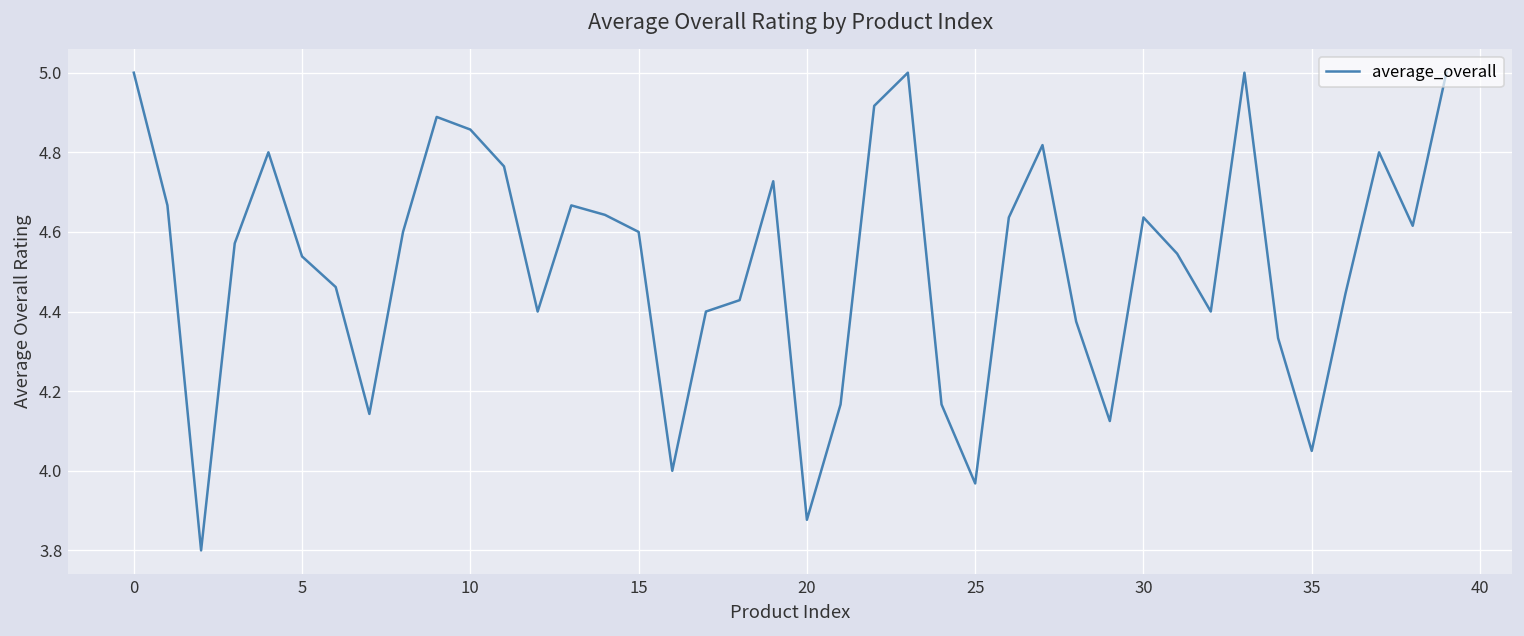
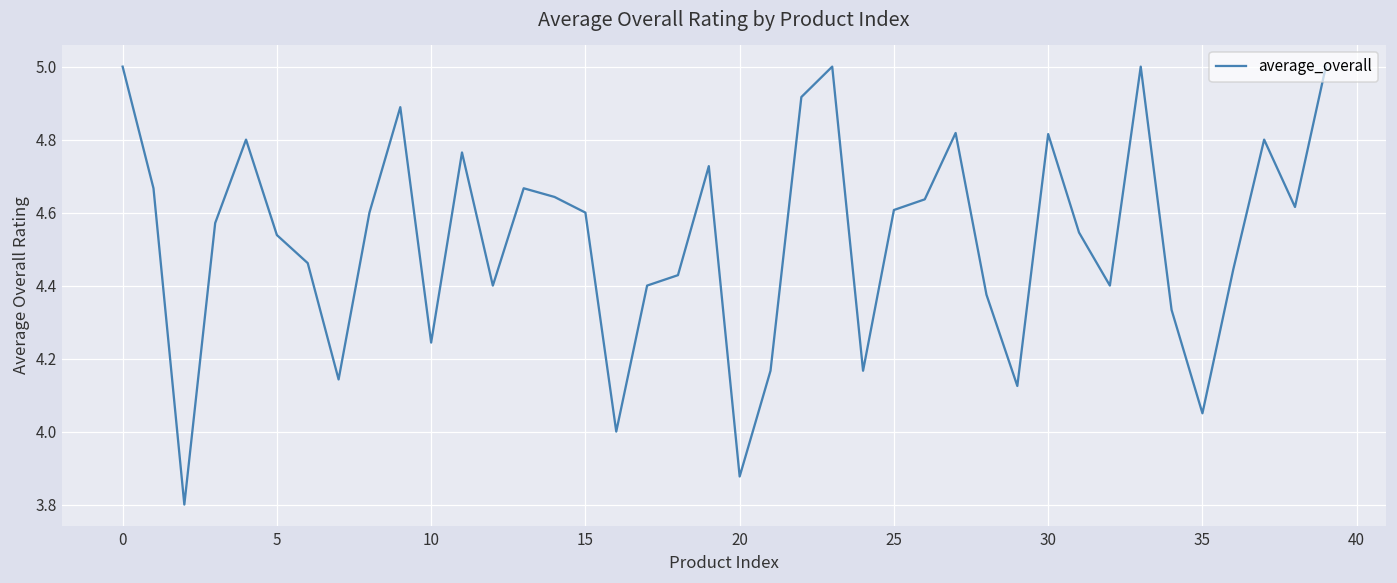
  {
    "0": 5.00,
    "5": 4.54,
-   "10": 4.86,
+   "10": 4.24,
    "15": 4.60,
    "20": 3.88,
-   "25": 3.97,
-   "30": 4.64,
+   "25": 4.61,
+   "30": 4.82,
    "35": 4.05
  }
